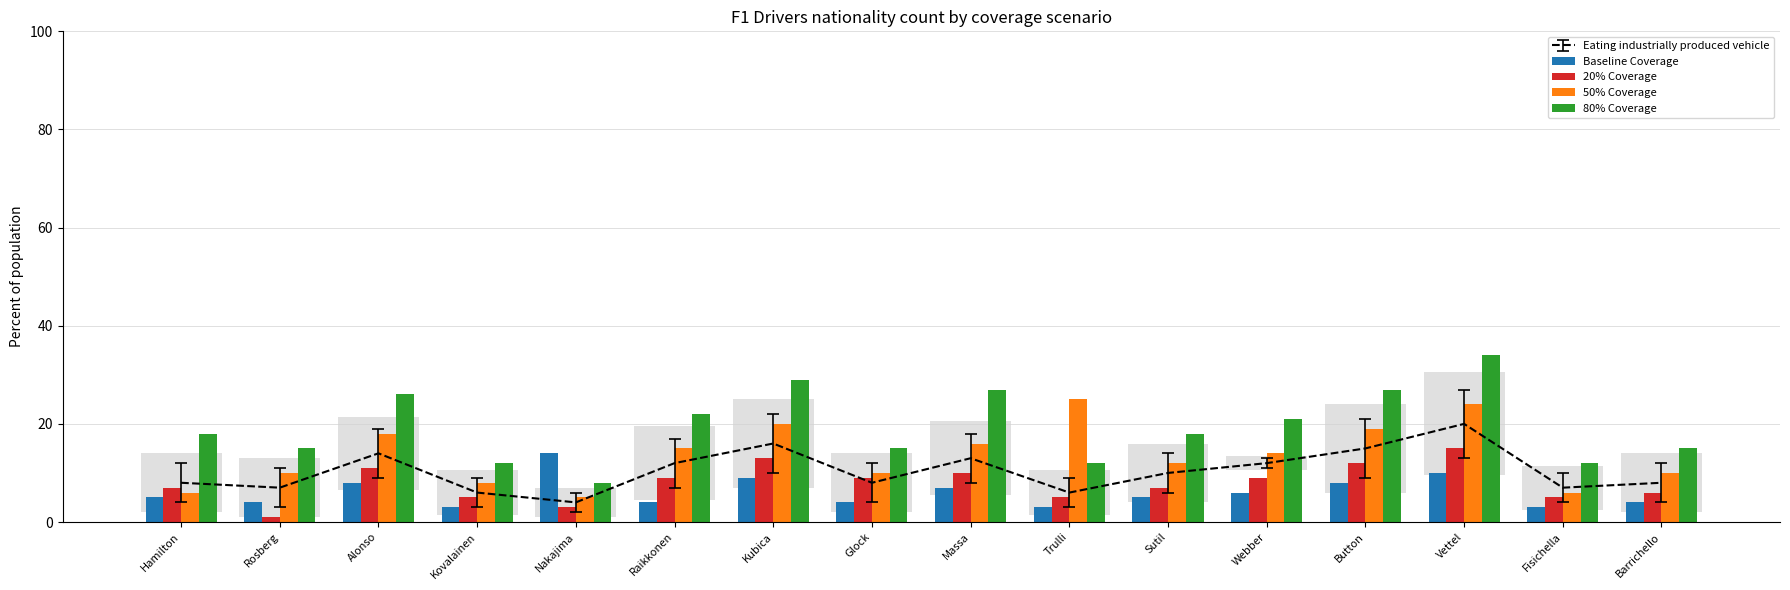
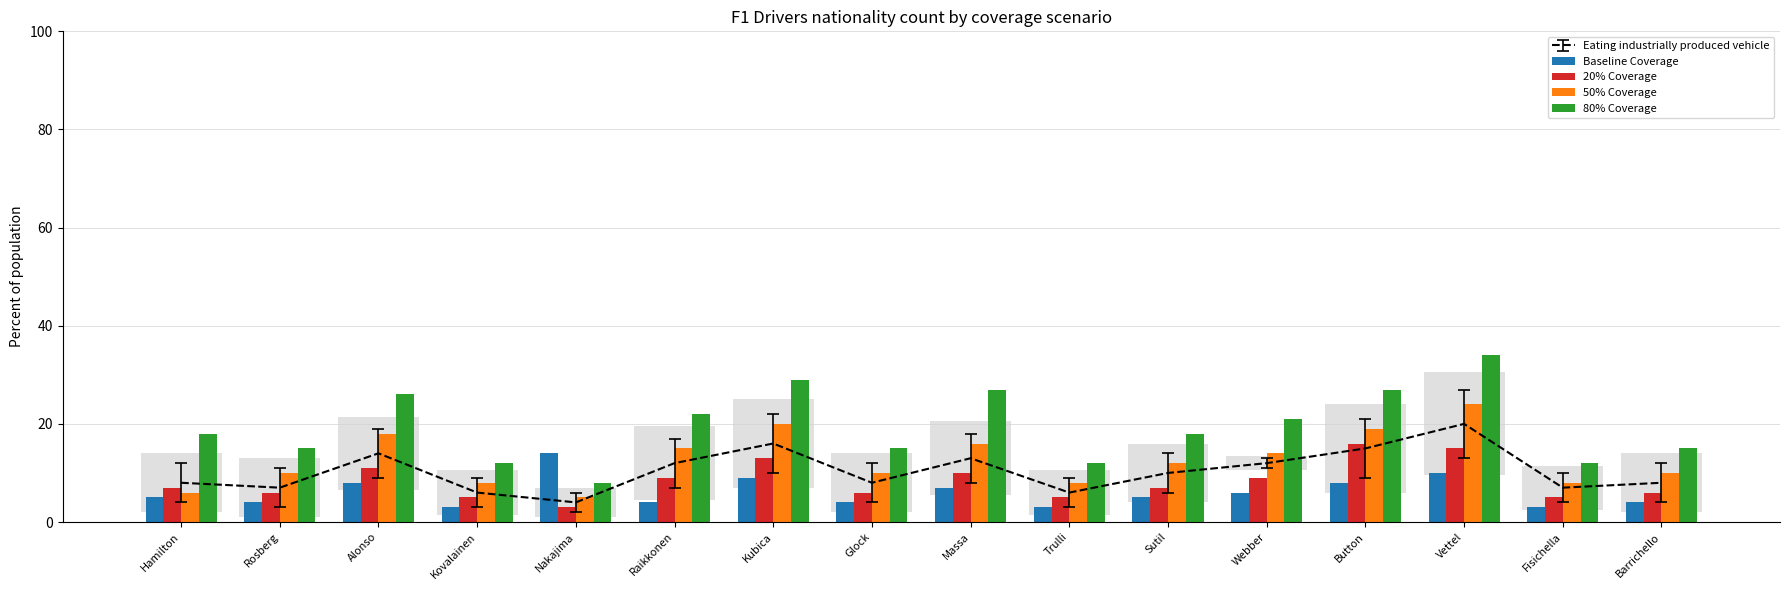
  {
    "Baseline Coverage": {
      "Nakajima": 14,
      "Raikkonen": 4,
      "Webber": 6
    },
    "20% Coverage": {
-     "Rosberg": 1,
-     "Glock": 9,
+     "Rosberg": 6,
+     "Glock": 6,
      "Webber": 9,
-     "Button": 12
+     "Button": 16
    },
    "50% Coverage": {
-     "Trulli": 25,
+     "Trulli": 8,
      "Webber": 14,
-     "Fisichella": 6
+     "Fisichella": 8
    },
    "80% Coverage": {
      "Hamilton": 18,
      "Rosberg": 15,
      "Alonso": 26,
      "Kovalainen": 12,
      "Nakajima": 8,
      "Raikkonen": 22,
      "Kubica": 29,
      "Glock": 15,
      "Massa": 27,
      "Trulli": 12,
      "Sutil": 18,
      "Webber": 21,
      "Button": 27,
      "Vettel": 34,
      "Fisichella": 12,
      "Barrichello": 15
    }
  }
